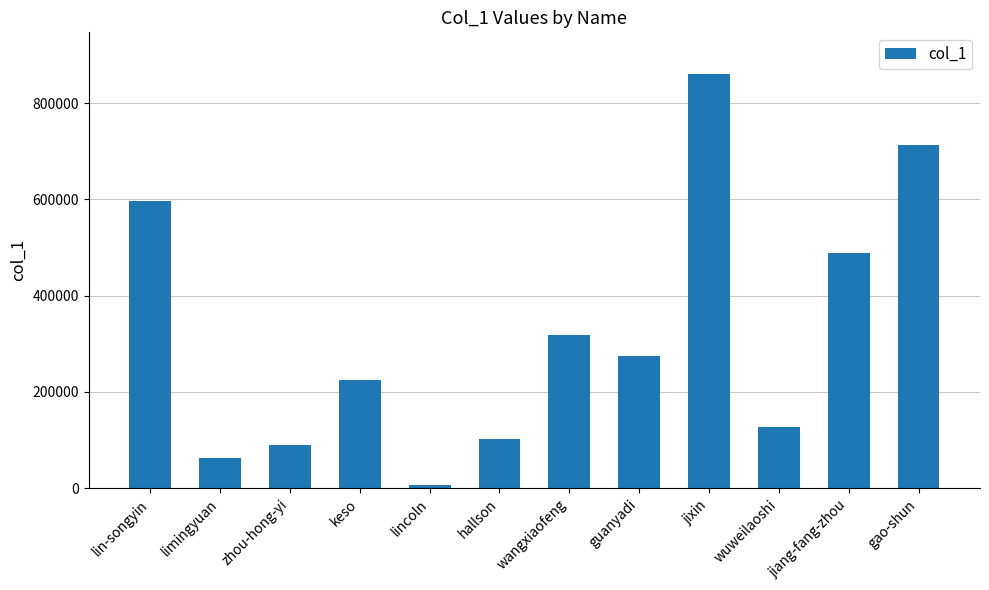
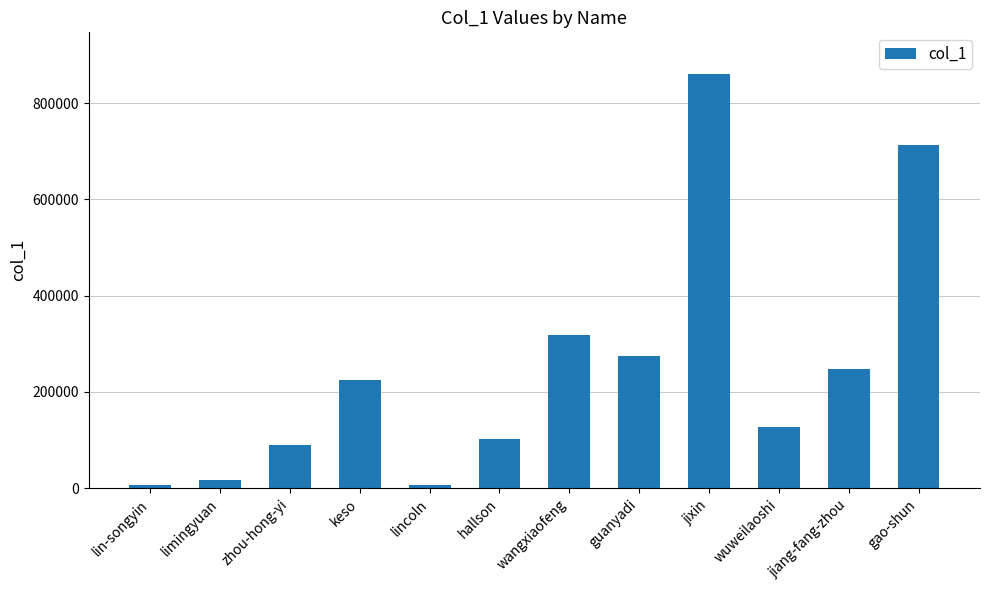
  {
-   "lin-songyin": 600000,
-   "limingyuan": 60000,
+   "lin-songyin": 10000,
+   "limingyuan": 20000,
    "zhou-hong-yi": 90000,
    "keso": 220000,
    "lincoln": 10000,
    "hallson": 100000,
    "wangxiaofeng": 320000,
    "guanyadi": 280000,
    "jixin": 860000,
    "wuweilaoshi": 130000,
-   "jiang-fang-zhou": 490000,
+   "jiang-fang-zhou": 250000,
    "gao-shun": 710000
  }
